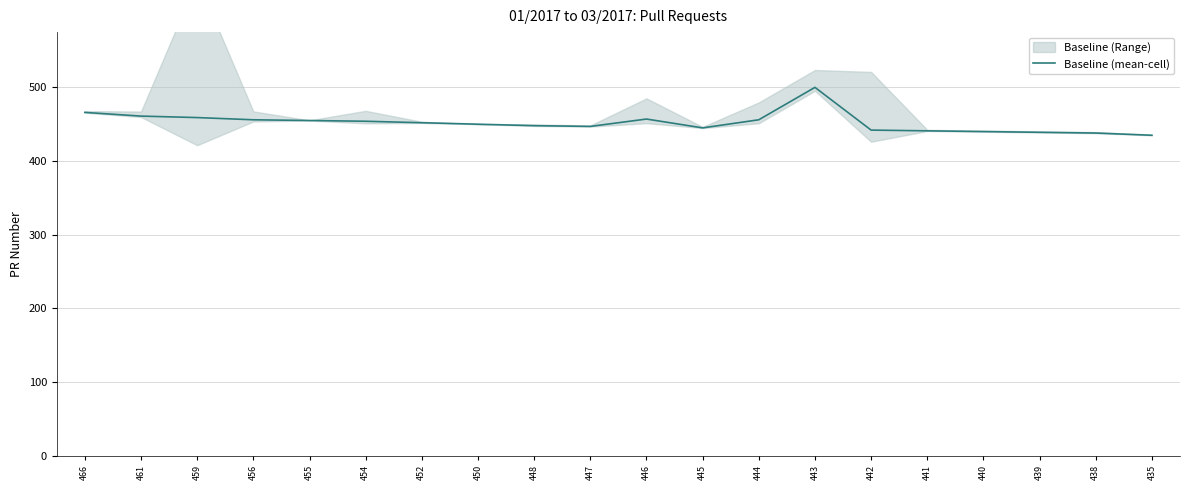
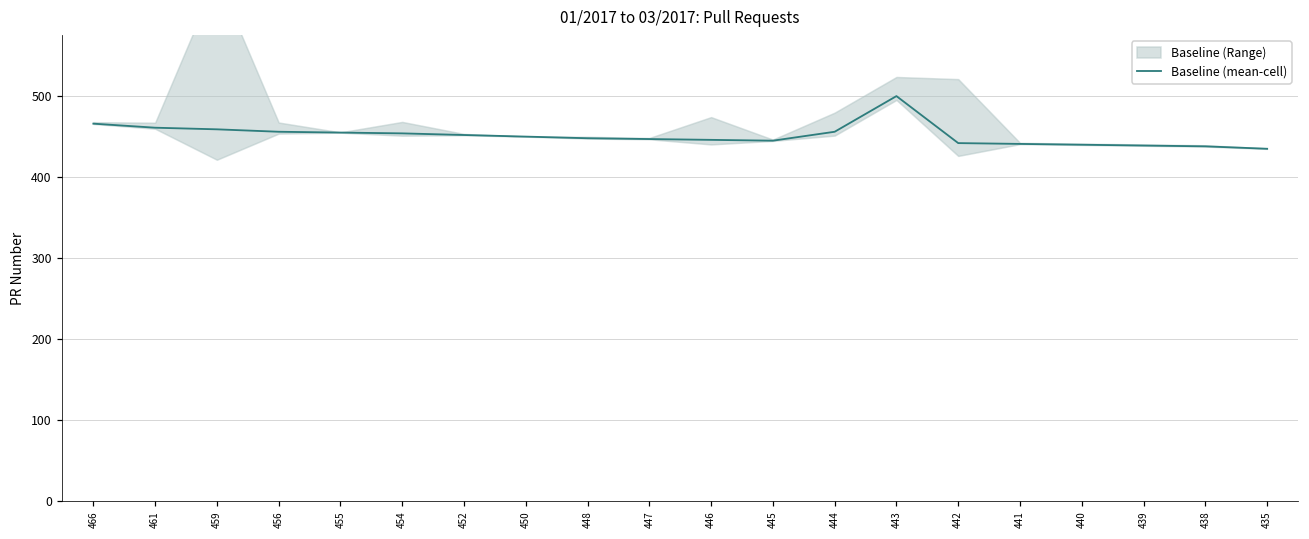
  {
    "Baseline (mean-cell)": {
      "461": 460,
      "459": 460,
      "456": 460,
      "454": 450,
-     "446": 460,
+     "446": 450,
      "444": 460,
      "443": 500,
      "442": 440
    }
  }
